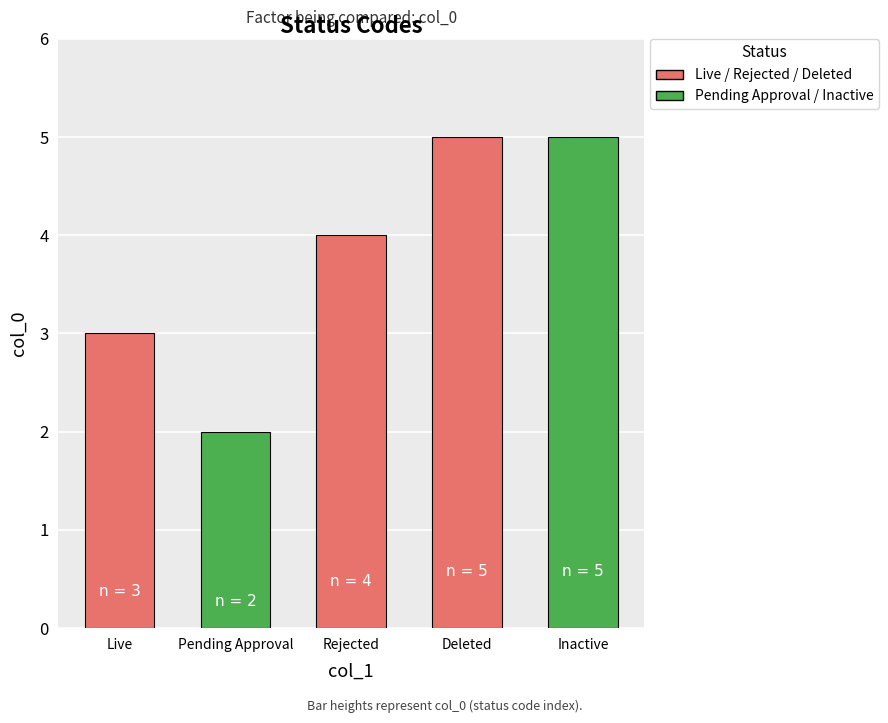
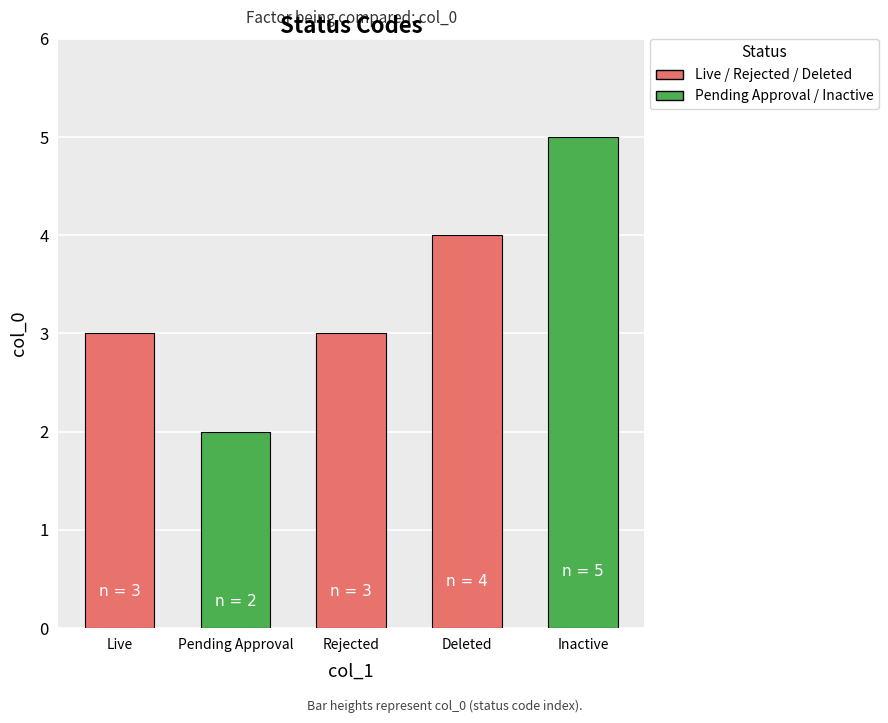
  {
    "Live": 3,
    "Pending Approval": 2,
-   "Rejected": 4,
-   "Deleted": 5,
+   "Rejected": 3,
+   "Deleted": 4,
    "Inactive": 5
  }
